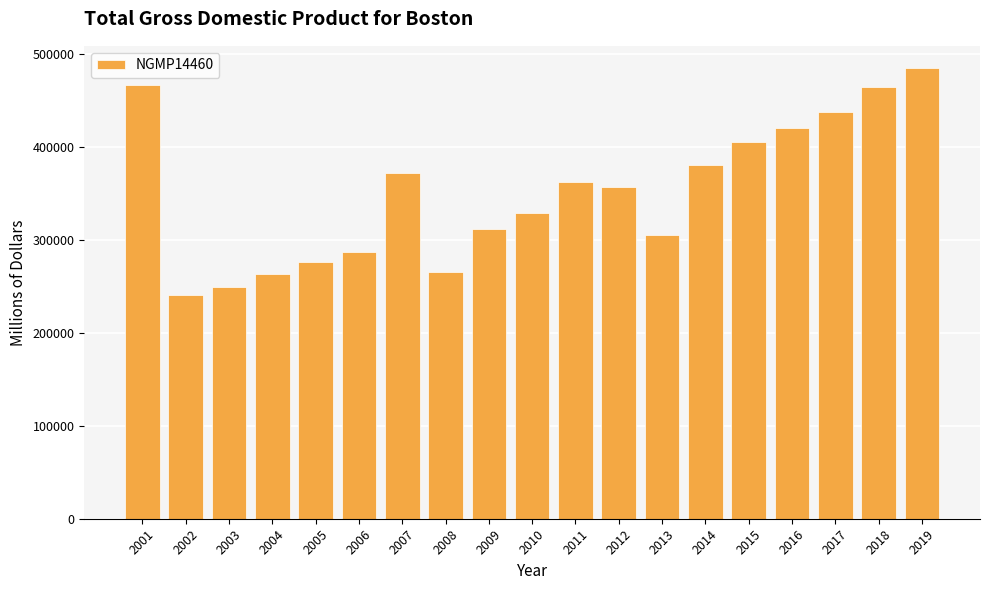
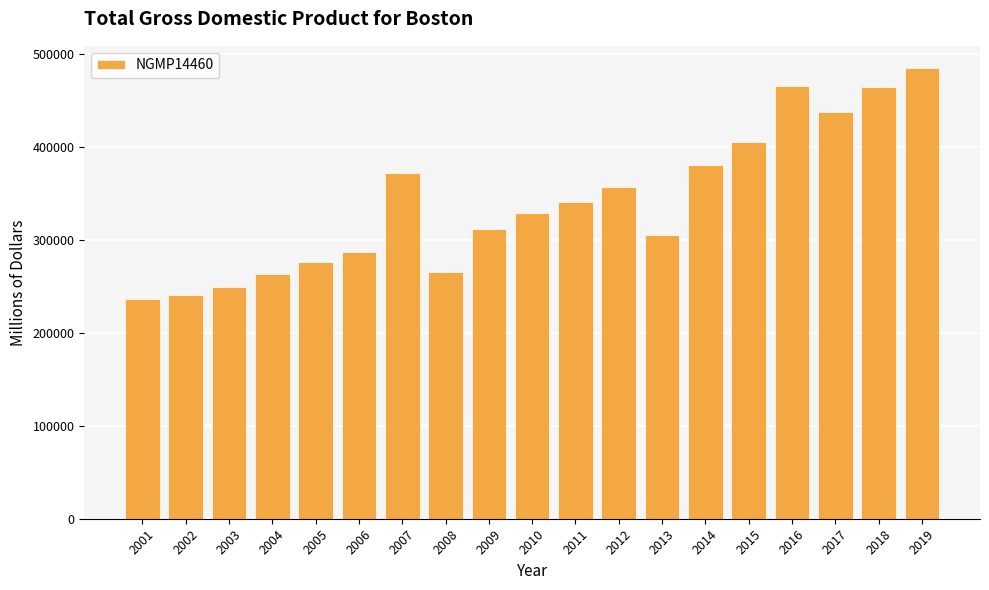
  {
-   "2001": 470000,
+   "2001": 240000,
    "2002": 240000,
    "2003": 250000,
    "2004": 260000,
    "2005": 280000,
    "2006": 290000,
    "2007": 370000,
    "2008": 270000,
    "2009": 310000,
    "2010": 330000,
-   "2011": 360000,
+   "2011": 340000,
    "2012": 360000,
    "2013": 310000,
    "2014": 380000,
    "2015": 410000,
-   "2016": 420000,
+   "2016": 470000,
    "2017": 440000,
    "2018": 460000,
    "2019": 480000
  }
